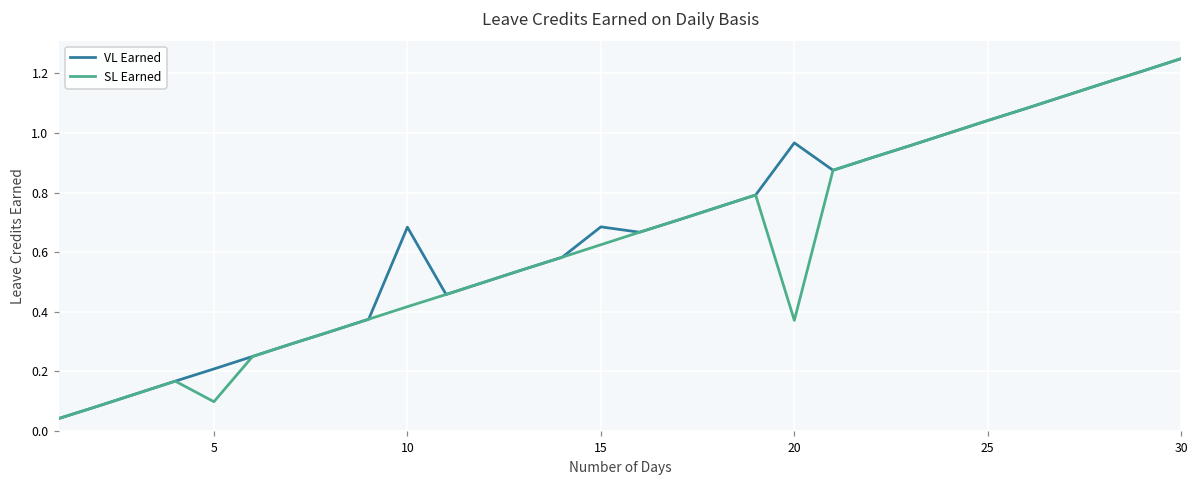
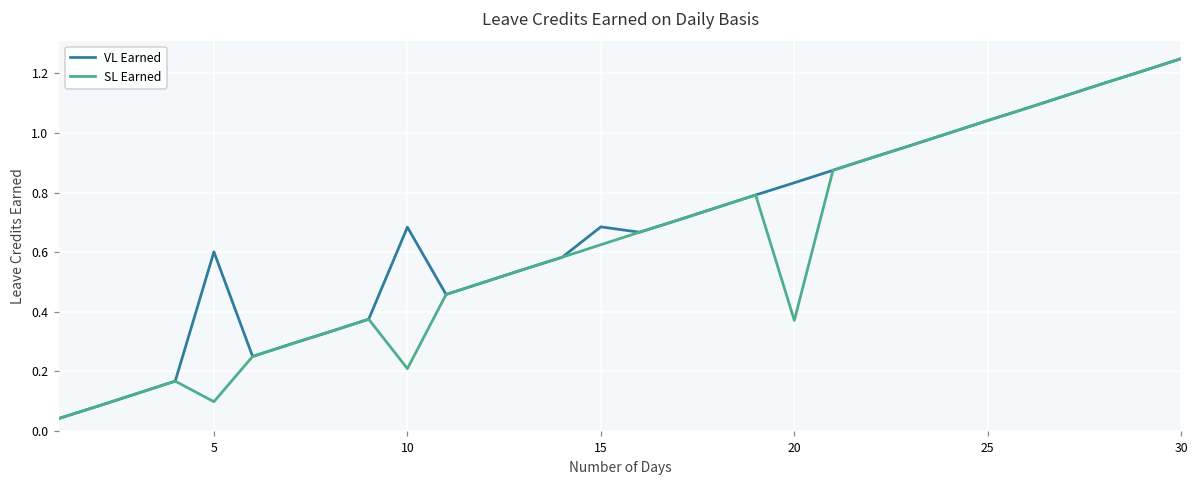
  {
    "VL Earned": {
-     "5": 0.21,
+     "5": 0.60,
      "10": 0.68,
      "15": 0.69,
-     "20": 0.97
+     "20": 0.83
    },
    "SL Earned": {
      "5": 0.10,
-     "10": 0.42,
+     "10": 0.21,
      "15": 0.63,
      "20": 0.37
    }
  }
